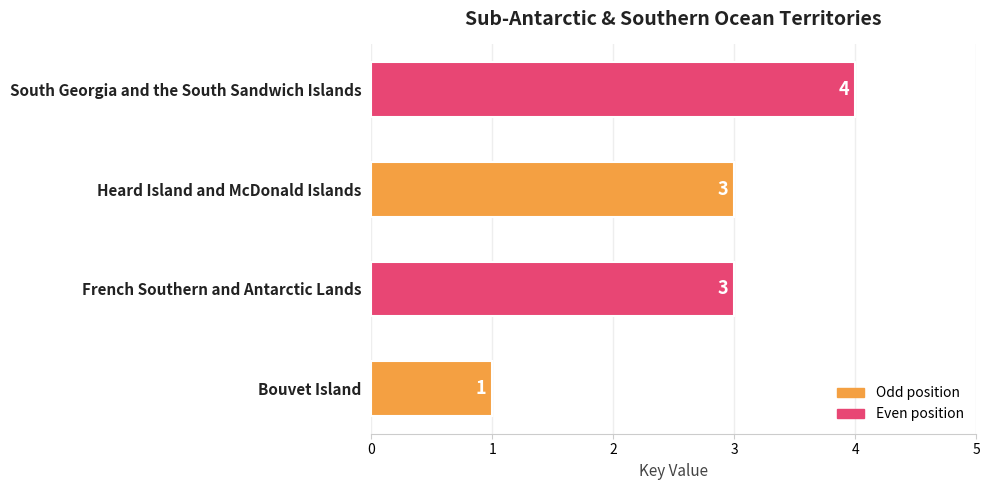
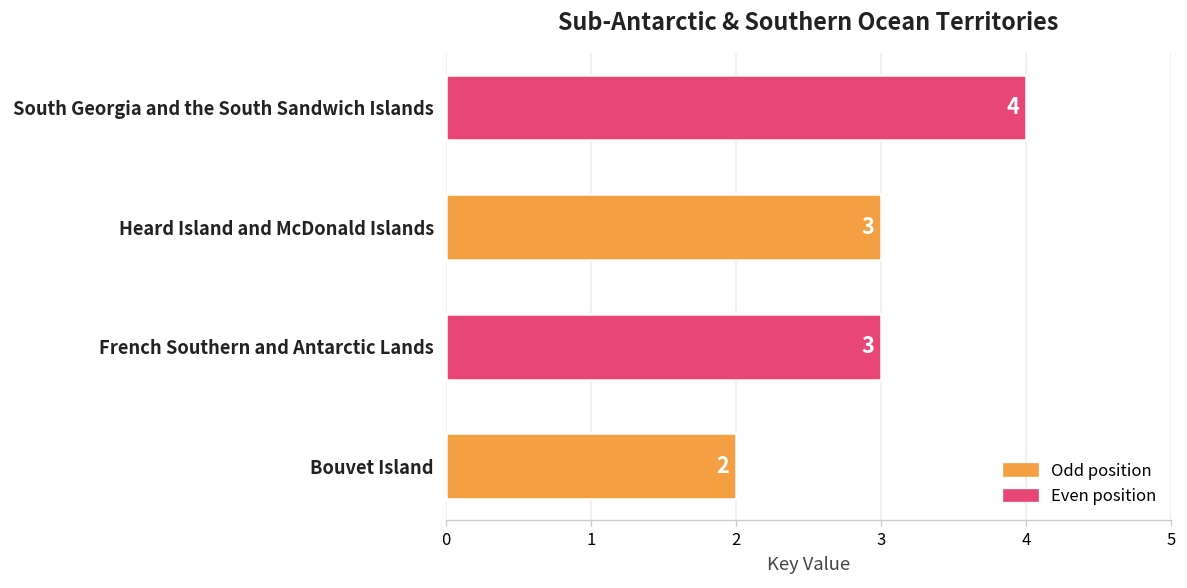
  {
    "South Georgia and the South Sandwich Islands": 4,
    "Heard Island and McDonald Islands": 3,
    "French Southern and Antarctic Lands": 3,
-   "Bouvet Island": 1
+   "Bouvet Island": 2
  }
